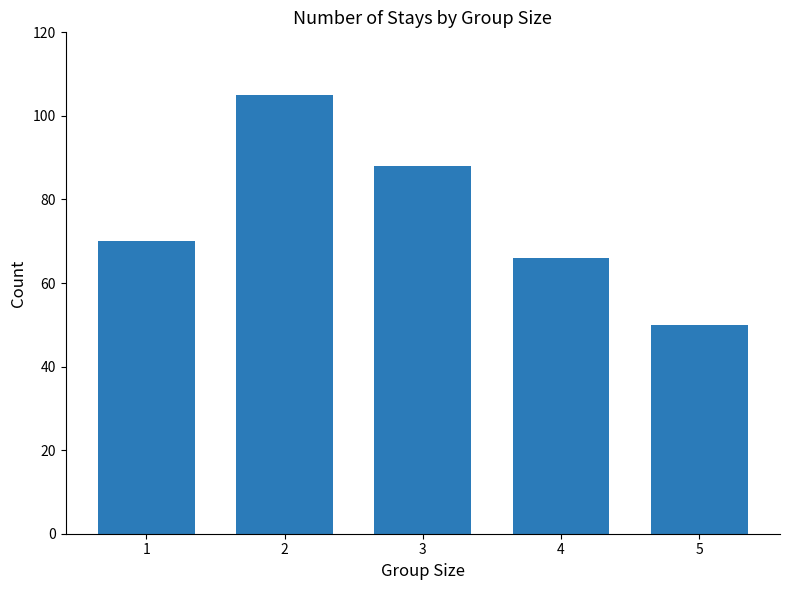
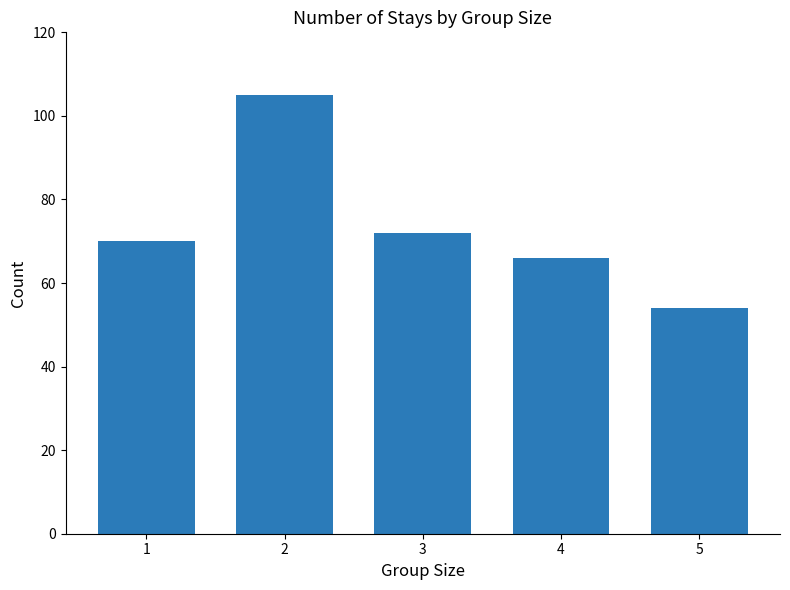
  {
    "1": 70,
    "2": 105,
-   "3": 88,
+   "3": 72,
    "4": 66,
-   "5": 50
+   "5": 54
  }
